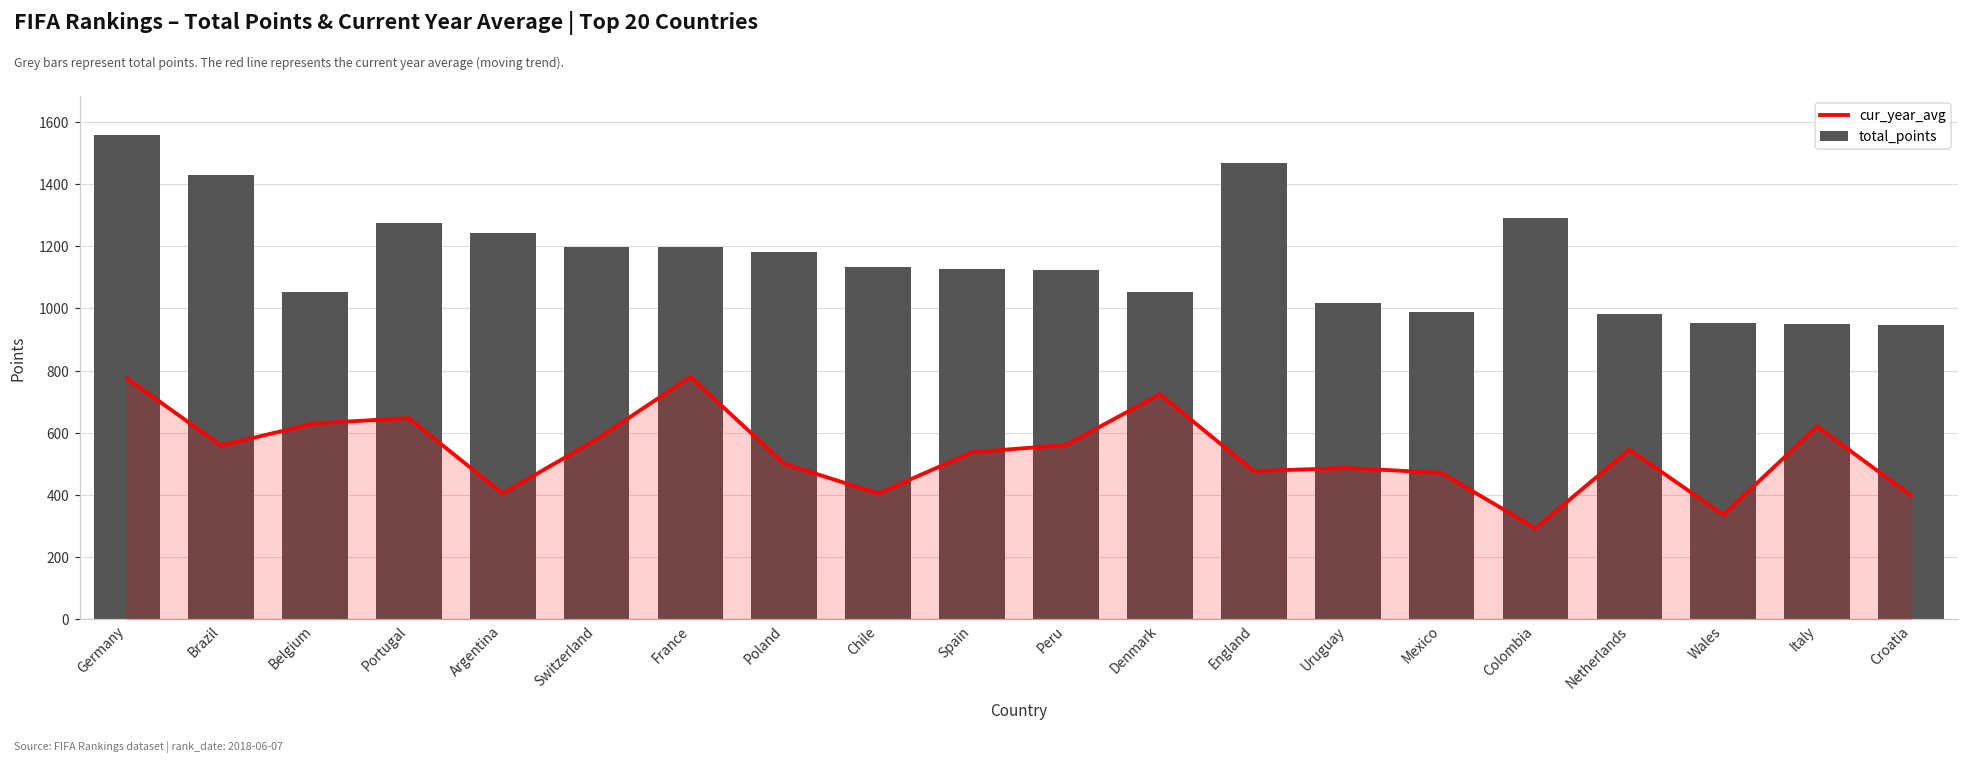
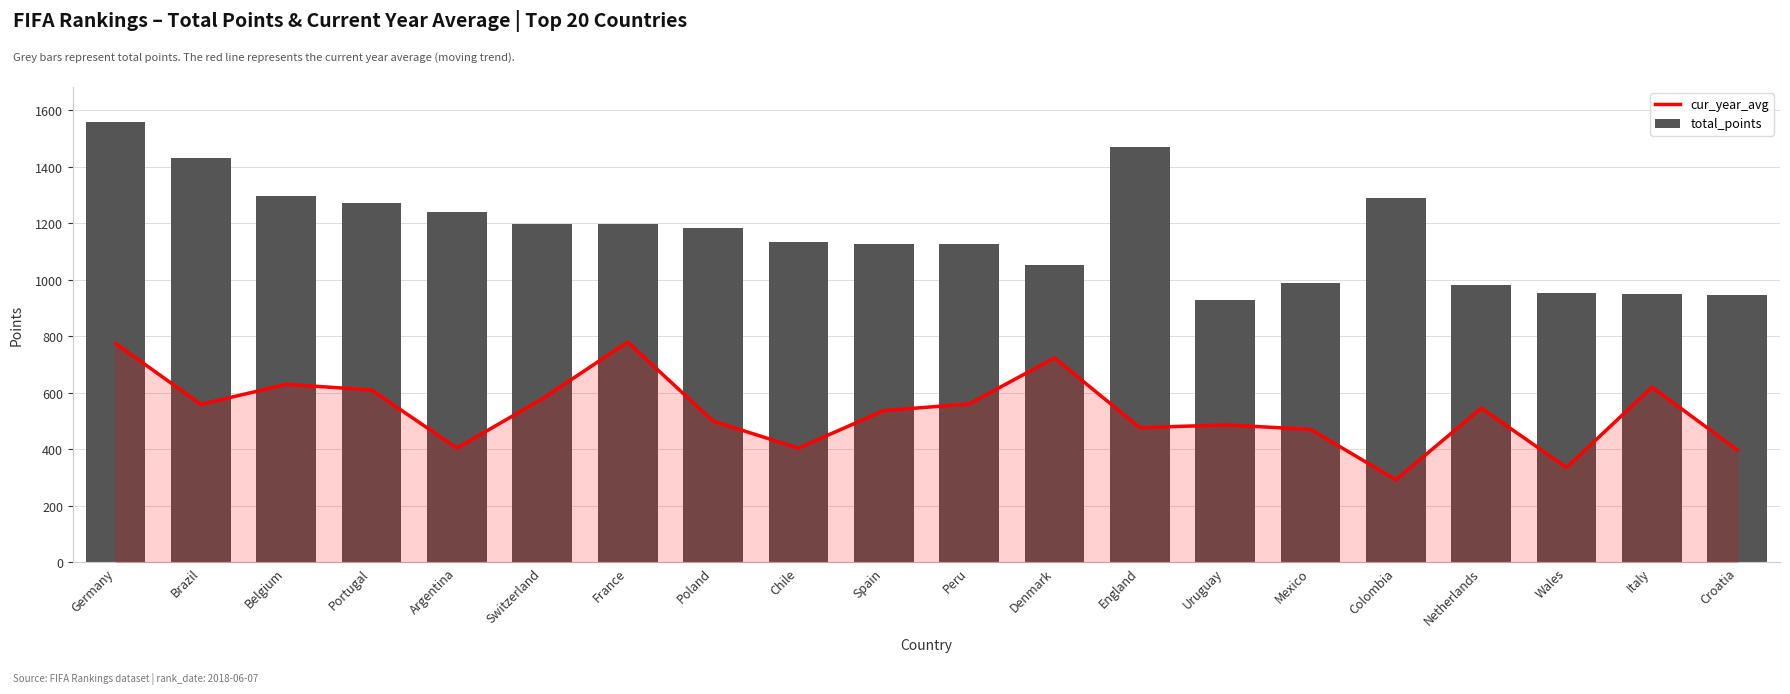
  {
    "cur_year_avg": {
      "Germany": 780,
      "Brazil": 560,
      "Belgium": 630,
-     "Portugal": 650,
+     "Portugal": 610,
      "Argentina": 400,
      "Switzerland": 580,
      "France": 780,
      "Poland": 500,
      "Chile": 400,
      "Spain": 540,
      "Peru": 560,
      "Denmark": 720,
      "England": 480,
      "Uruguay": 490,
      "Mexico": 470,
      "Colombia": 290,
      "Netherlands": 550,
      "Wales": 340,
      "Italy": 620,
      "Croatia": 400
    },
    "total_points": {
      "Germany": 1560,
      "Brazil": 1430,
-     "Belgium": 1050,
+     "Belgium": 1300,
      "Portugal": 1270,
      "Argentina": 1240,
      "Switzerland": 1200,
      "France": 1200,
      "Poland": 1180,
      "Chile": 1130,
      "Spain": 1130,
      "Peru": 1130,
      "Denmark": 1050,
      "England": 1470,
-     "Uruguay": 1020,
+     "Uruguay": 930,
      "Mexico": 990,
      "Colombia": 1290,
      "Netherlands": 980,
      "Wales": 950,
      "Italy": 950,
      "Croatia": 950
    }
  }
